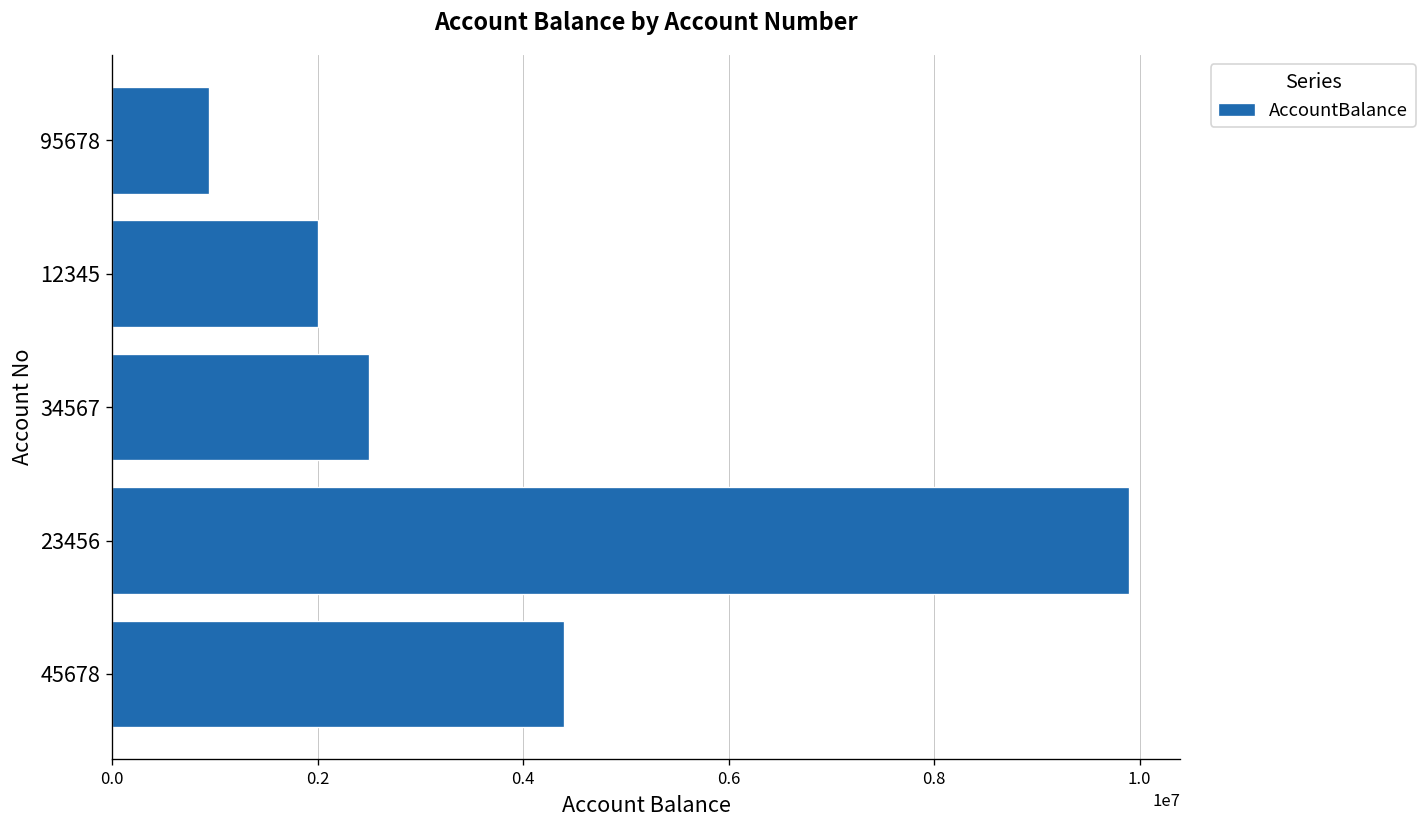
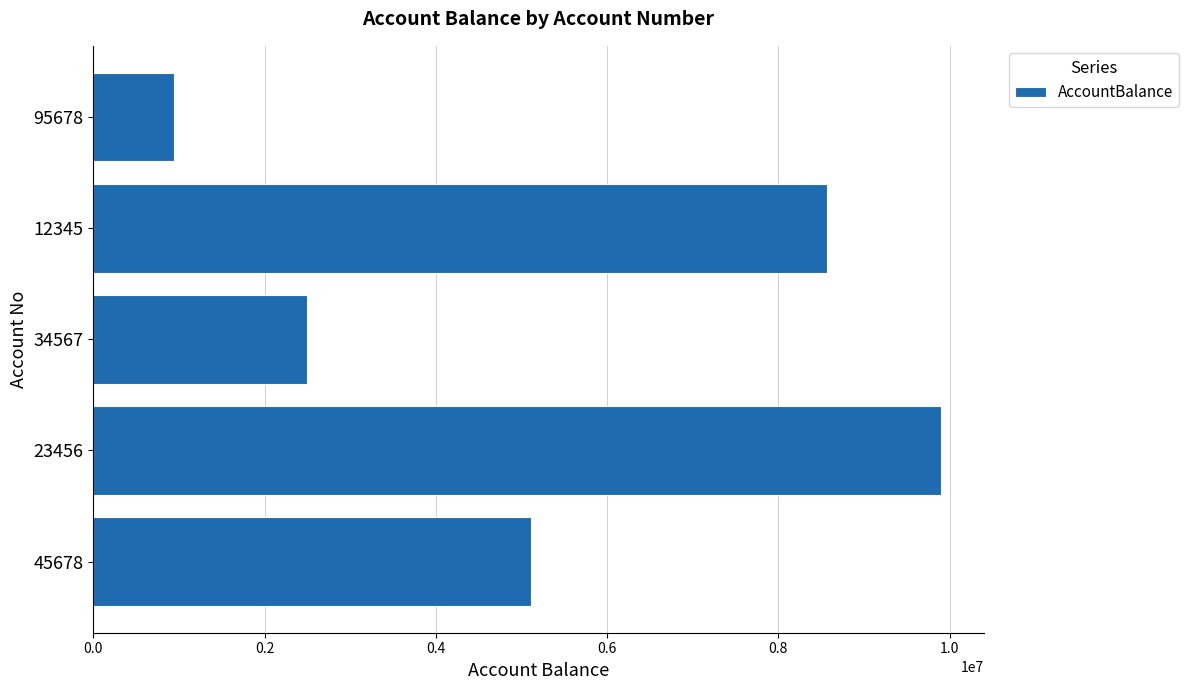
  {
    "95678": 900000,
-   "12345": 2000000,
+   "12345": 8600000,
    "34567": 2500000,
    "23456": 9900000,
-   "45678": 4400000
+   "45678": 5100000
  }
